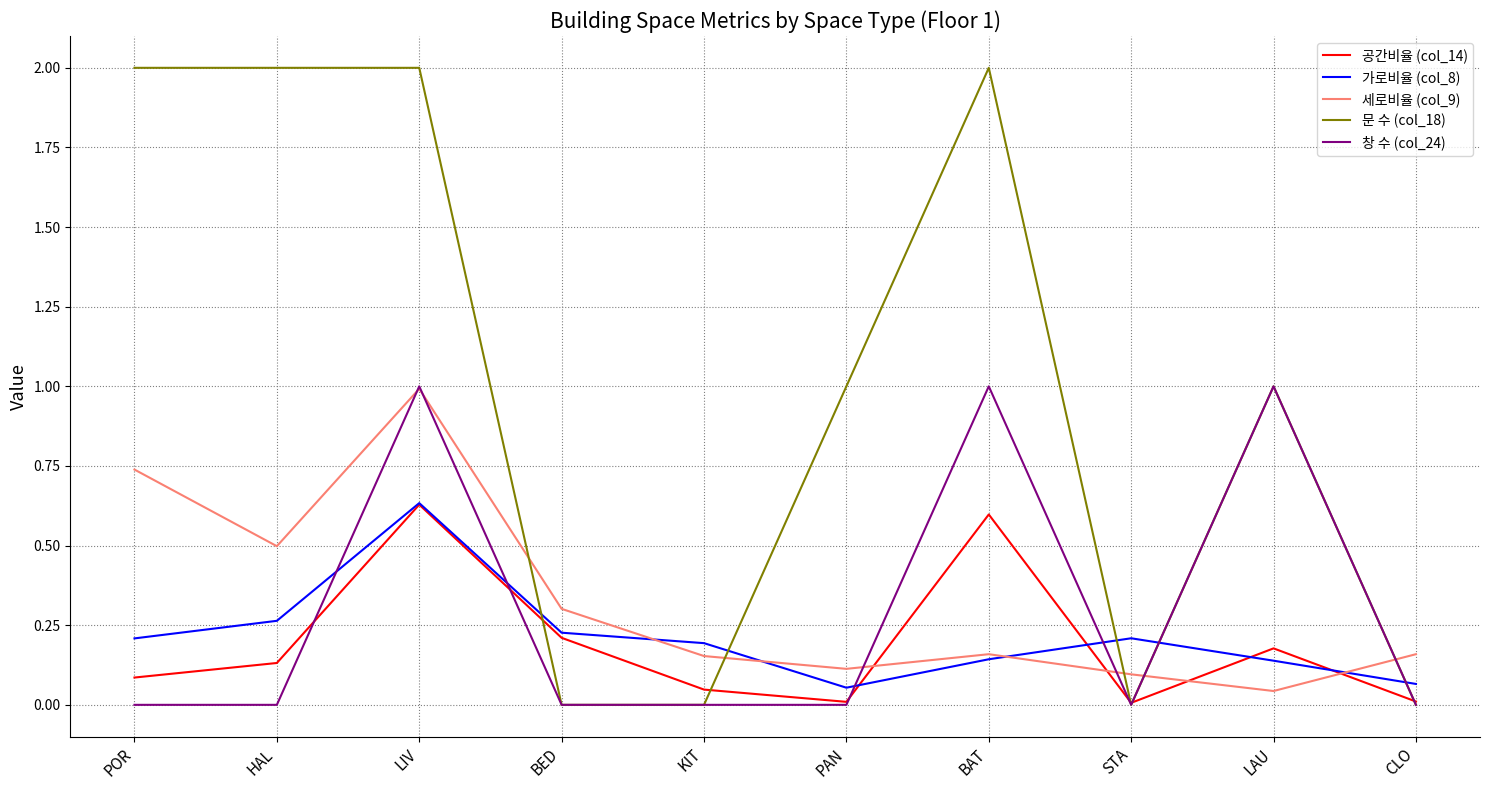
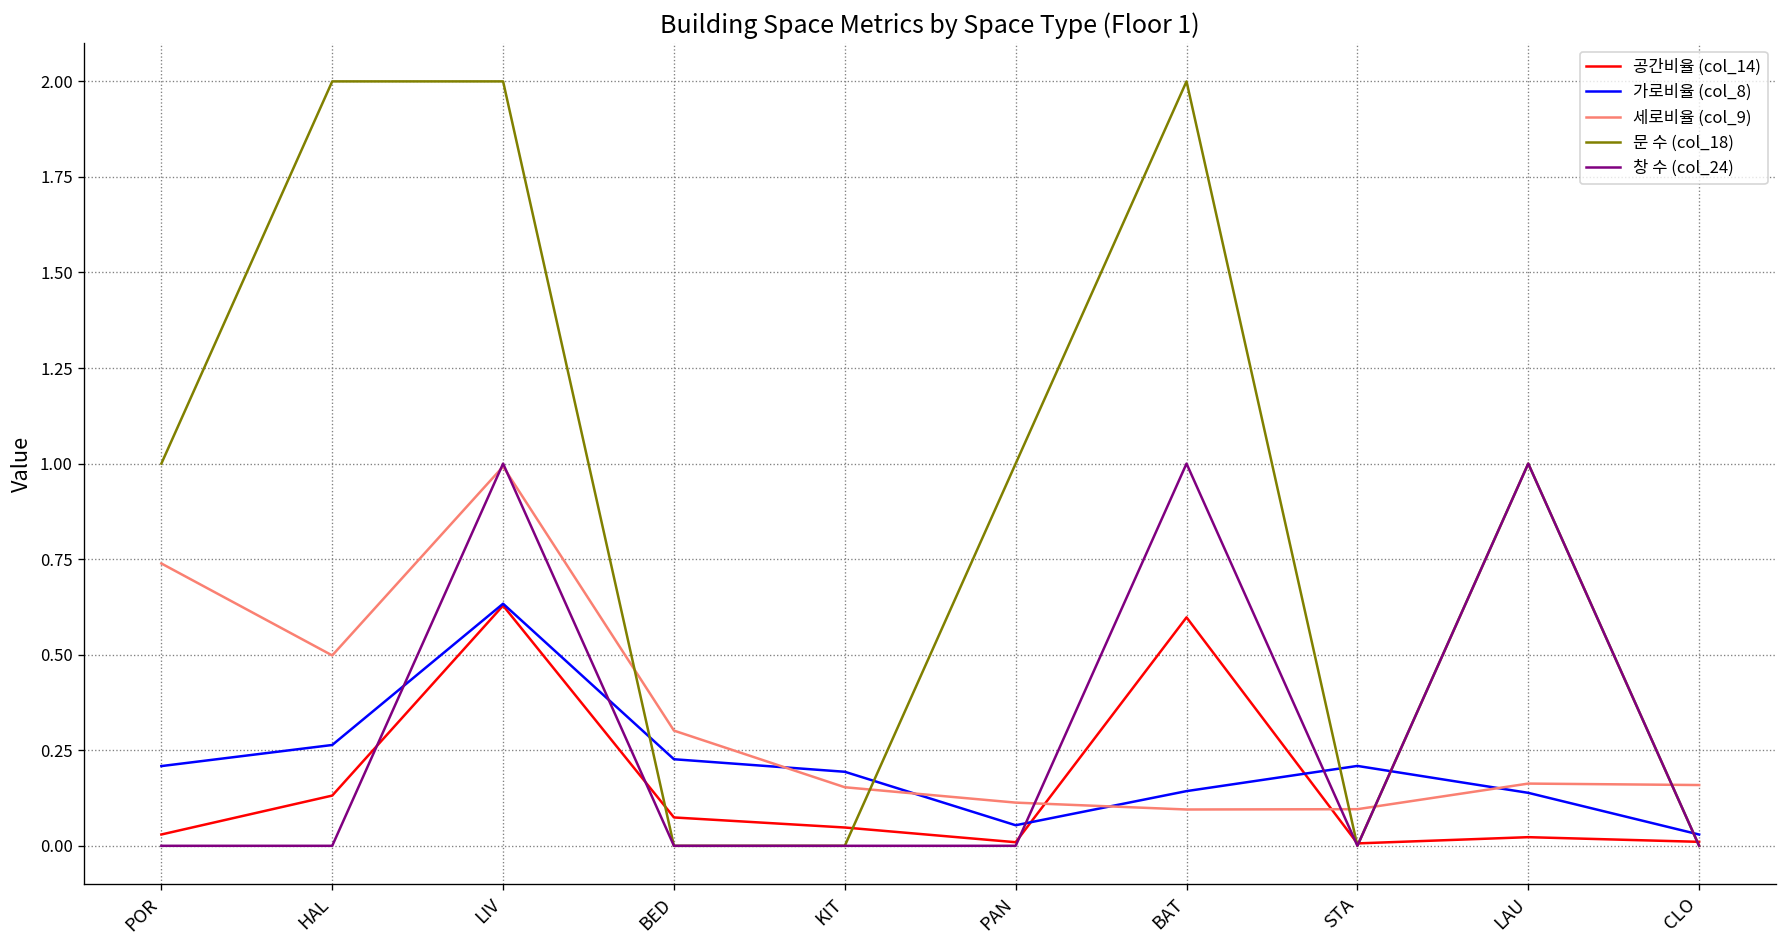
  {
    "공간비율 (col_14)": {
-     "POR": 0.09,
+     "POR": 0.03,
      "HAL": 0.13,
-     "BED": 0.21,
+     "BED": 0.07,
      "KIT": 0.05,
      "PAN": 0.01,
      "BAT": 0.60,
-     "LAU": 0.18,
+     "LAU": 0.02,
      "CLO": 0.01
    },
    "가로비율 (col_8)": {
      "POR": 0.21,
      "HAL": 0.26,
      "BED": 0.23,
      "KIT": 0.19,
      "PAN": 0.05,
      "BAT": 0.14,
      "STA": 0.21,
      "LAU": 0.14,
-     "CLO": 0.07
+     "CLO": 0.03
    },
    "세로비율 (col_9)": {
      "POR": 0.74,
      "HAL": 0.50,
      "BED": 0.30,
      "KIT": 0.15,
      "PAN": 0.11,
-     "BAT": 0.16,
+     "BAT": 0.10,
      "STA": 0.10,
-     "LAU": 0.04,
+     "LAU": 0.16,
      "CLO": 0.16
    },
    "문 수 (col_18)": {
-     "POR": 2,
+     "POR": 1,
      "HAL": 2,
      "LIV": 2,
      "PAN": 1,
      "BAT": 2
    },
    "창 수 (col_24)": {
      "POR": 0.00,
      "HAL": 0.00,
      "PAN": 0.00,
      "BAT": 1.00
    }
  }
